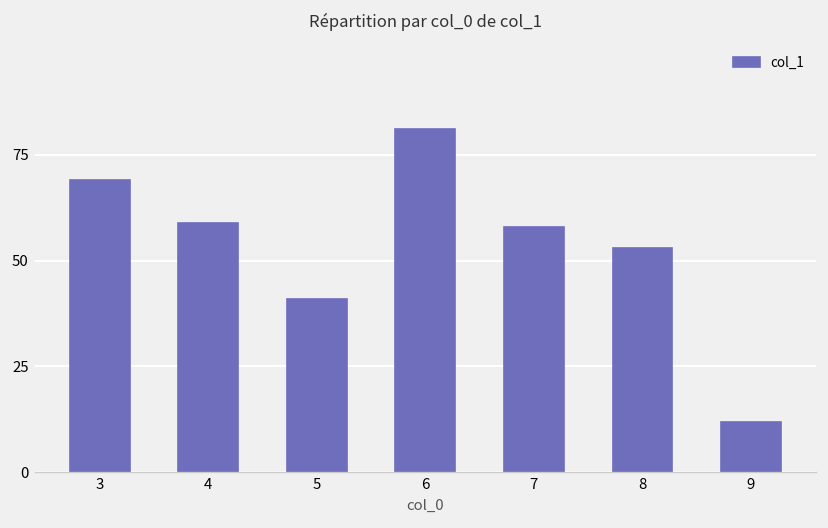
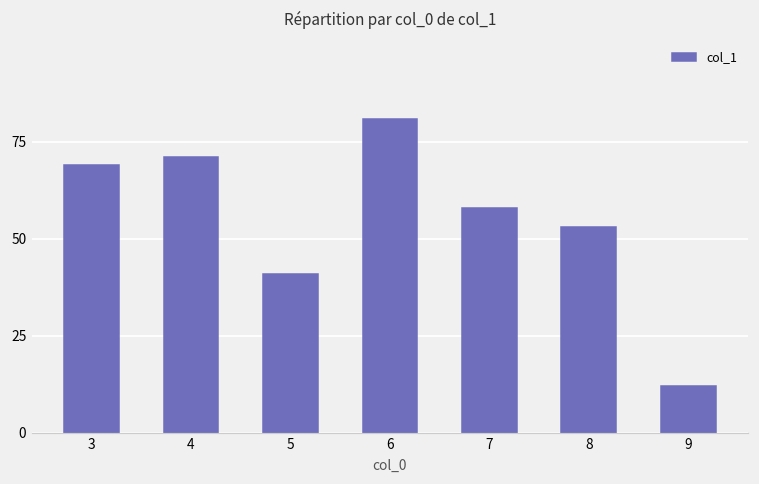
  {
    "3": 69,
-   "4": 59,
+   "4": 71,
    "5": 41,
    "6": 81,
    "7": 58,
    "8": 53,
    "9": 12
  }
